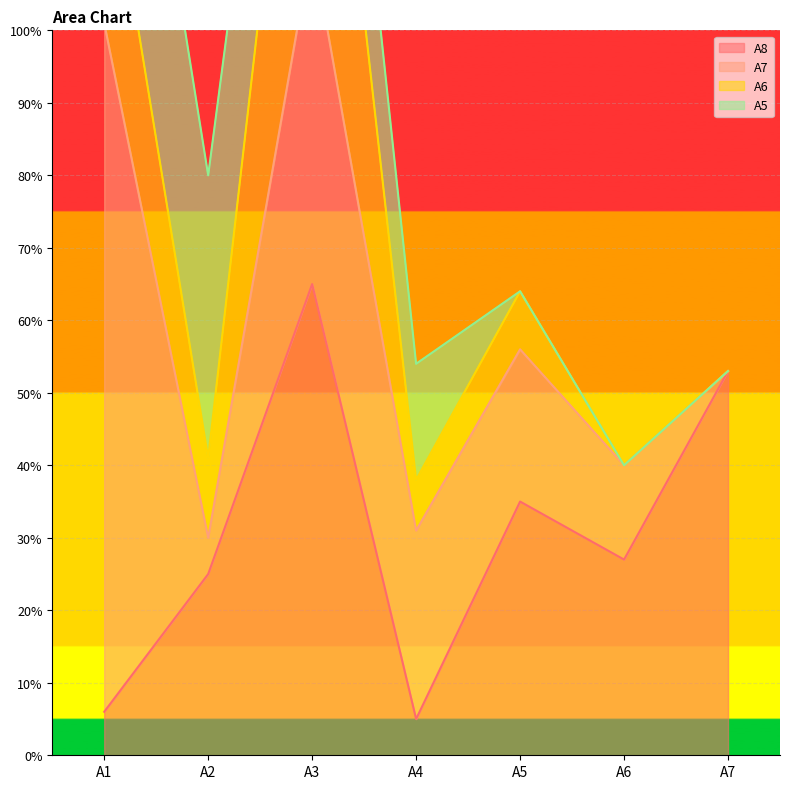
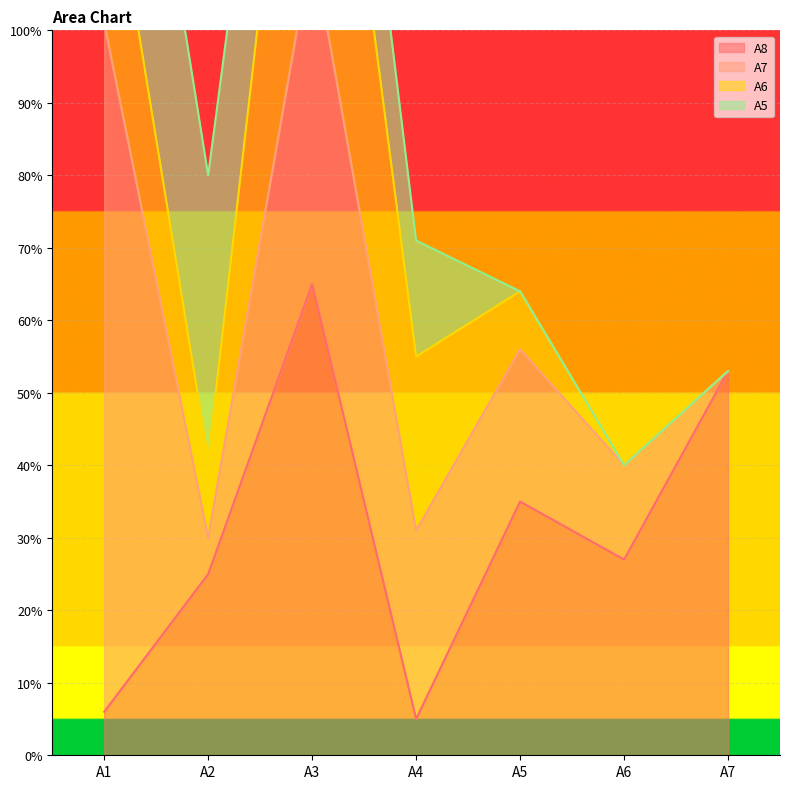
  {
    "A6": {
      "A2": "11%",
-     "A4": "7%"
+     "A4": "24%"
    },
    "A5": {
      "A2": "39%",
      "A4": "16%"
    }
  }
